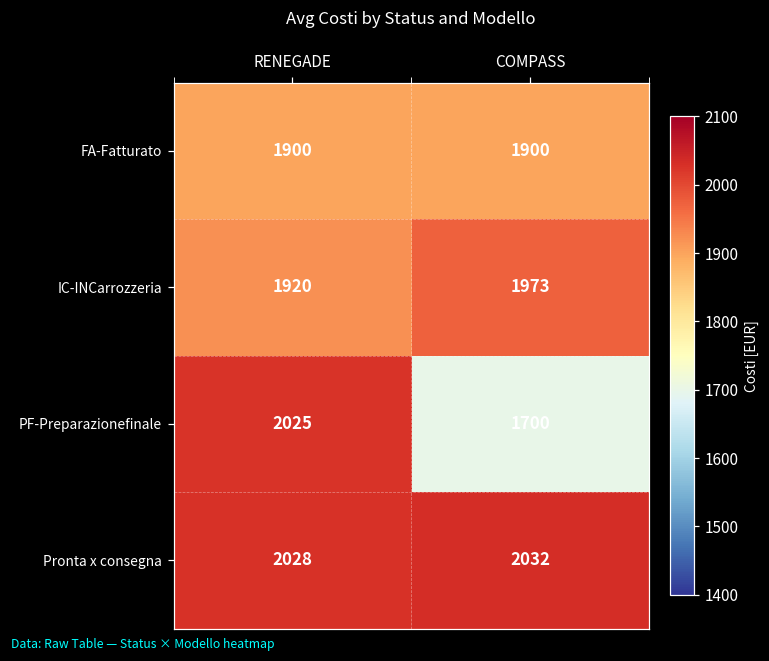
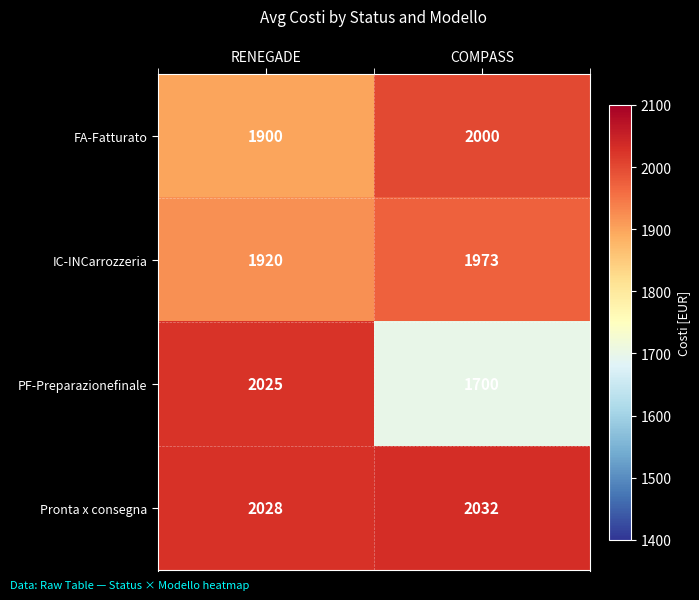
  {
    "FA-Fatturato": {
      "RENEGADE": 1900,
-     "COMPASS": 1900
+     "COMPASS": 2000
    },
    "IC-INCarrozzeria": {
      "RENEGADE": 1920,
      "COMPASS": 1973
    },
    "PF-Preparazionefinale": {
      "RENEGADE": 2025
    },
    "Pronta x consegna": {
      "RENEGADE": 2028,
      "COMPASS": 2032
    }
  }
